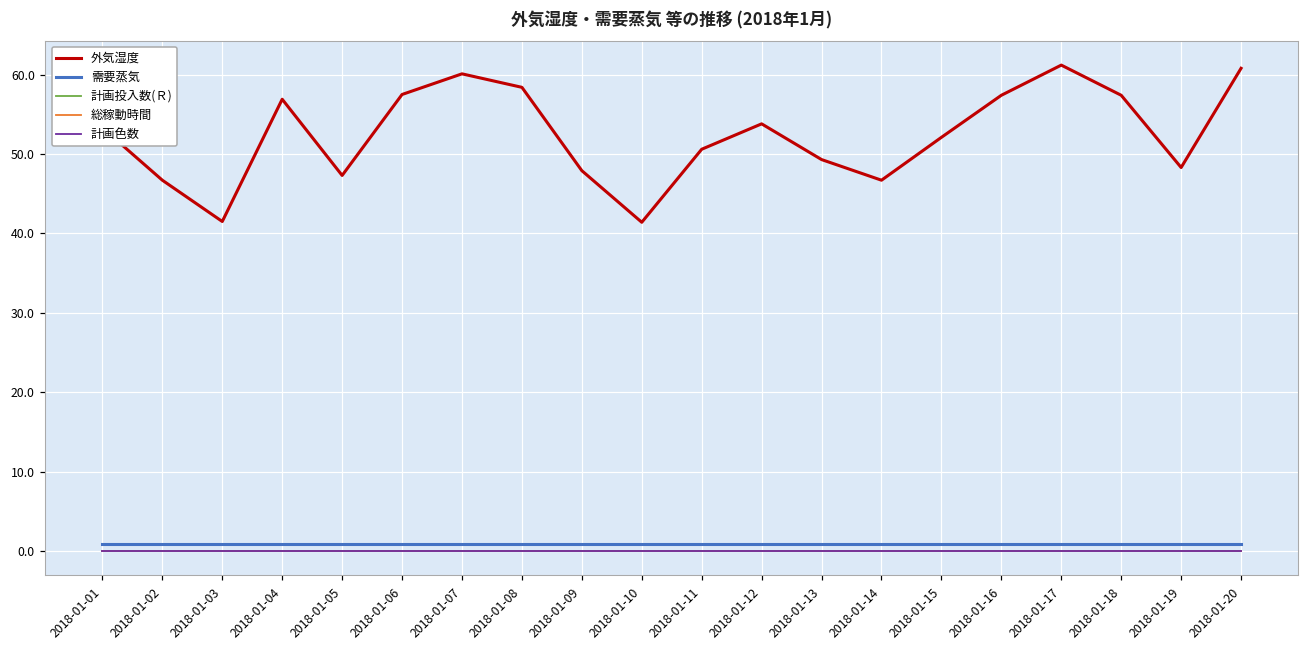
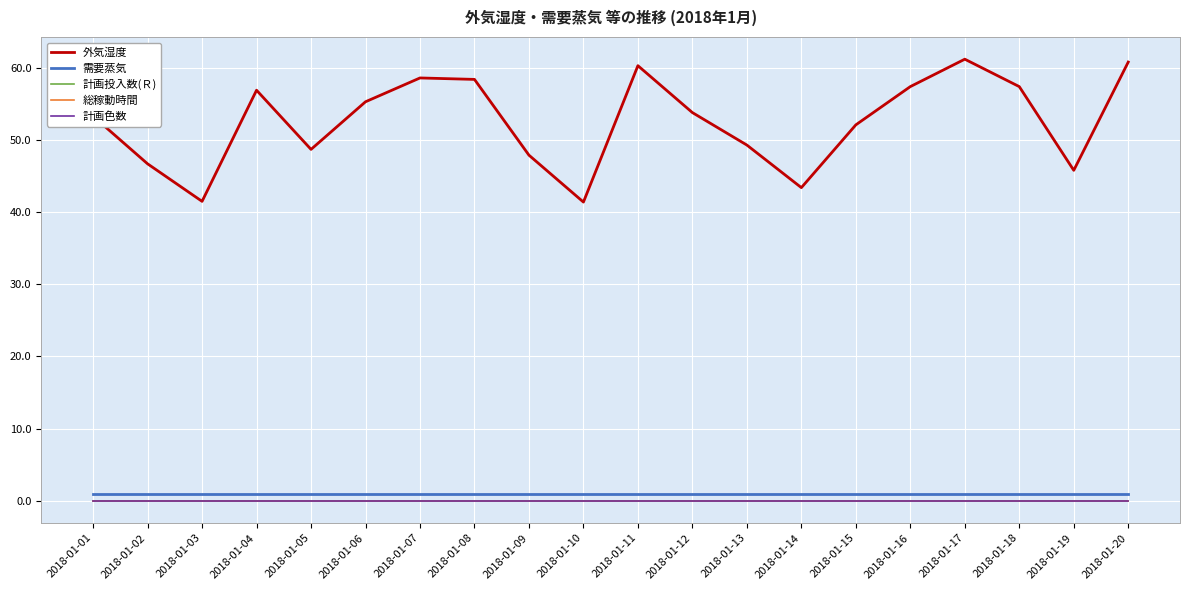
  {
    "外気湿度": {
      "2018-01-02": 47,
      "2018-01-03": 42,
      "2018-01-04": 57,
-     "2018-01-05": 47,
-     "2018-01-06": 58,
-     "2018-01-07": 60,
+     "2018-01-05": 49,
+     "2018-01-06": 55,
+     "2018-01-07": 59,
      "2018-01-08": 58,
      "2018-01-09": 48,
      "2018-01-10": 41,
-     "2018-01-11": 51,
+     "2018-01-11": 60,
      "2018-01-12": 54,
      "2018-01-13": 49,
-     "2018-01-14": 47,
+     "2018-01-14": 43,
      "2018-01-15": 52,
      "2018-01-16": 57,
      "2018-01-17": 61,
      "2018-01-18": 57,
-     "2018-01-19": 48,
+     "2018-01-19": 46,
      "2018-01-20": 61
    },
    "需要蒸気": {
      "2018-01-01": 1,
      "2018-01-02": 1,
      "2018-01-03": 1,
      "2018-01-04": 1,
      "2018-01-05": 1,
      "2018-01-06": 1,
      "2018-01-07": 1,
      "2018-01-08": 1,
      "2018-01-09": 1,
      "2018-01-10": 1,
      "2018-01-11": 1,
      "2018-01-12": 1,
      "2018-01-13": 1,
      "2018-01-14": 1,
      "2018-01-15": 1,
      "2018-01-16": 1,
      "2018-01-17": 1,
      "2018-01-18": 1,
      "2018-01-19": 1,
      "2018-01-20": 1
    },
    "計画色数": {
      "2018-01-01": 0,
      "2018-01-02": 0,
      "2018-01-03": 0,
      "2018-01-04": 0,
      "2018-01-05": 0,
      "2018-01-06": 0,
      "2018-01-07": 0,
      "2018-01-08": 0,
      "2018-01-09": 0,
      "2018-01-10": 0,
      "2018-01-11": 0,
      "2018-01-12": 0,
      "2018-01-13": 0,
      "2018-01-14": 0,
      "2018-01-15": 0,
      "2018-01-16": 0,
      "2018-01-17": 0,
      "2018-01-18": 0,
      "2018-01-19": 0,
      "2018-01-20": 0
    }
  }
